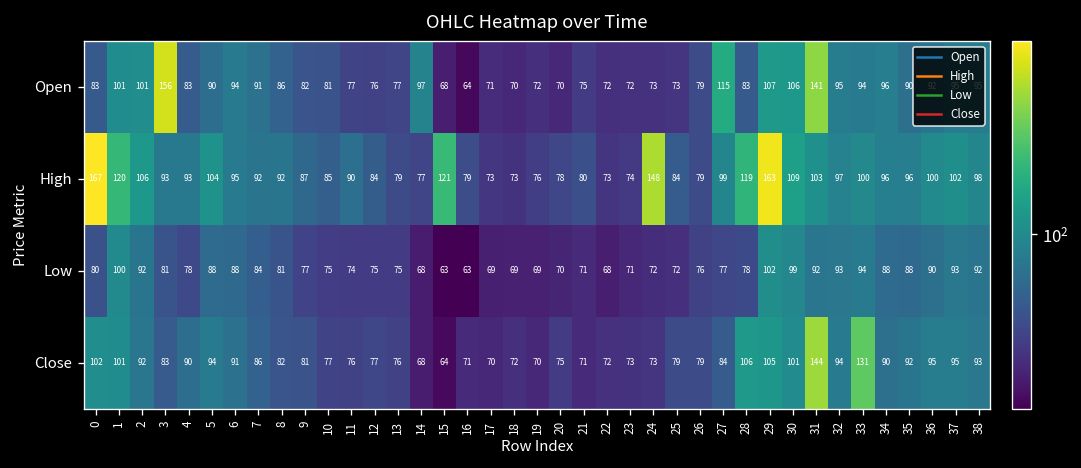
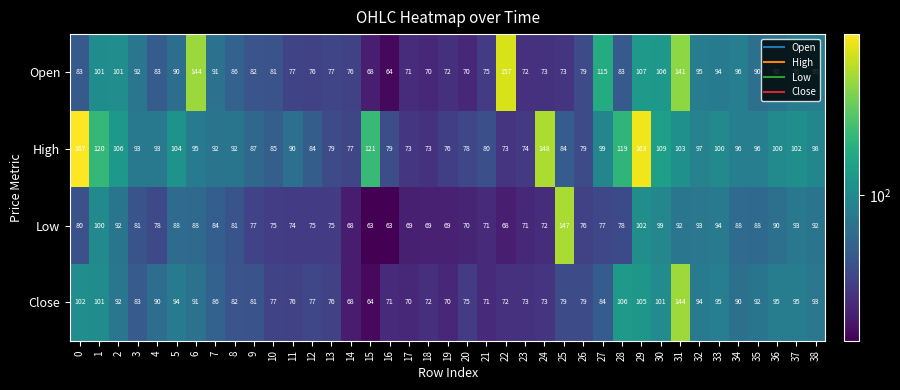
  {
    "Open": {
      "0": 83,
      "1": 101,
      "2": 101,
-     "3": 156,
+     "3": 92,
      "4": 83,
      "5": 90,
-     "6": 94,
+     "6": 144,
      "7": 91,
      "8": 86,
      "9": 82,
      "10": 81,
      "11": 77,
      "12": 76,
      "13": 77,
-     "14": 97,
+     "14": 76,
      "15": 68,
      "16": 64,
      "17": 71,
      "18": 70,
      "19": 72,
      "20": 70,
      "21": 75,
-     "22": 72,
+     "22": 157,
      "23": 72,
      "24": 73,
      "25": 73,
      "26": 79,
      "27": 115,
      "28": 83,
      "29": 107,
      "30": 106,
      "31": 141,
      "32": 95,
      "33": 94,
      "34": 96
    },
    "High": {
      "0": 167,
      "1": 120,
      "2": 106,
      "3": 93,
      "4": 93,
      "5": 104,
      "6": 95,
      "7": 92,
      "8": 92,
      "9": 87,
      "10": 85,
      "11": 90,
      "12": 84,
      "13": 79,
      "14": 77,
      "15": 121,
      "16": 79,
      "17": 73,
      "18": 73,
      "19": 76,
      "20": 78,
      "21": 80,
      "22": 73,
      "23": 74,
      "24": 148,
      "25": 84,
      "26": 79,
      "27": 99,
      "28": 119,
      "29": 163,
      "30": 109,
      "31": 103,
      "32": 97,
      "33": 100,
      "34": 96,
      "35": 96,
      "36": 100,
      "37": 102,
      "38": 98
    },
    "Low": {
      "0": 80,
      "1": 100,
      "2": 92,
      "3": 81,
      "4": 78,
      "5": 88,
      "6": 88,
      "7": 84,
      "8": 81,
      "9": 77,
      "10": 75,
      "11": 74,
      "12": 75,
      "13": 75,
      "14": 68,
      "15": 63,
      "16": 63,
      "17": 69,
      "18": 69,
      "19": 69,
      "20": 70,
      "21": 71,
      "22": 68,
      "23": 71,
      "24": 72,
-     "25": 72,
+     "25": 147,
      "26": 76,
      "27": 77,
      "28": 78,
      "29": 102,
      "30": 99,
      "31": 92,
      "32": 93,
      "33": 94,
      "34": 88,
      "35": 88,
      "36": 90,
      "37": 93,
      "38": 92
    },
    "Close": {
      "0": 102,
      "1": 101,
      "2": 92,
      "3": 83,
      "4": 90,
      "5": 94,
      "6": 91,
      "7": 86,
      "8": 82,
      "9": 81,
      "10": 77,
      "11": 76,
      "12": 77,
      "13": 76,
      "14": 68,
      "15": 64,
      "16": 71,
      "17": 70,
      "18": 72,
      "19": 70,
      "20": 75,
      "21": 71,
      "22": 72,
      "23": 73,
      "24": 73,
      "25": 79,
      "26": 79,
      "27": 84,
      "28": 106,
      "29": 105,
      "30": 101,
      "31": 144,
      "32": 94,
-     "33": 131,
+     "33": 95,
      "34": 90,
      "35": 92,
      "36": 95,
      "37": 95,
      "38": 93
    }
  }
